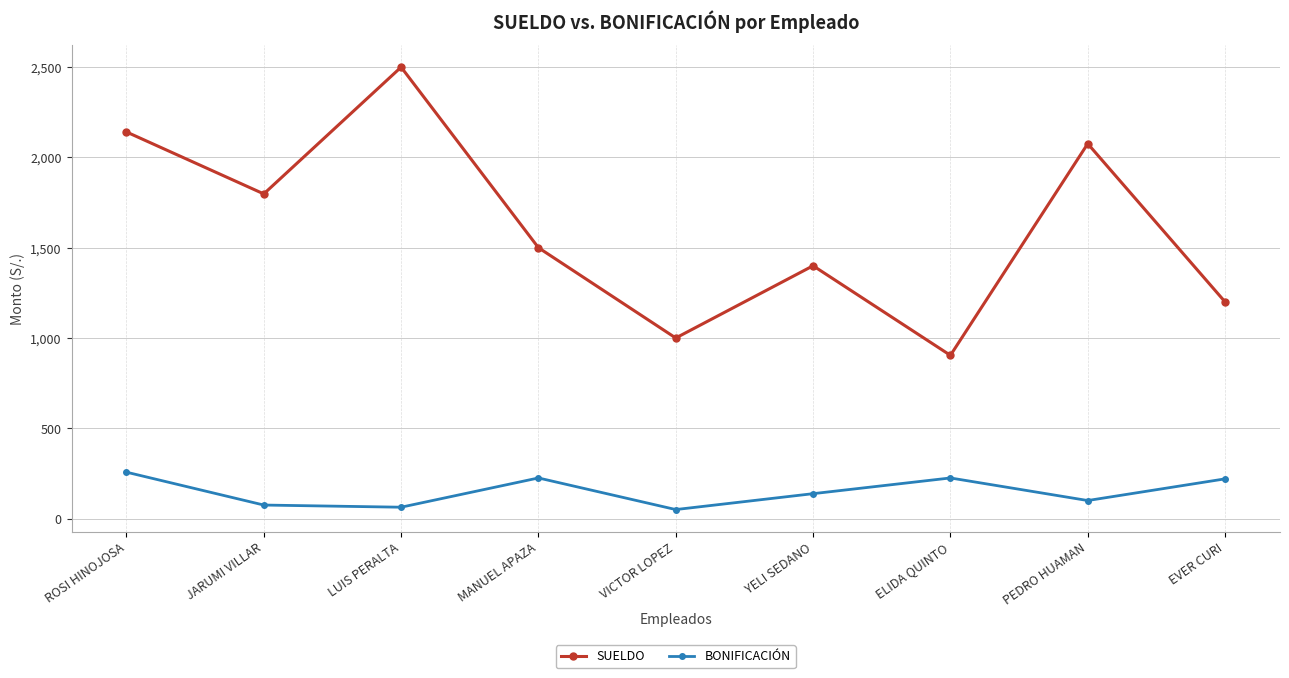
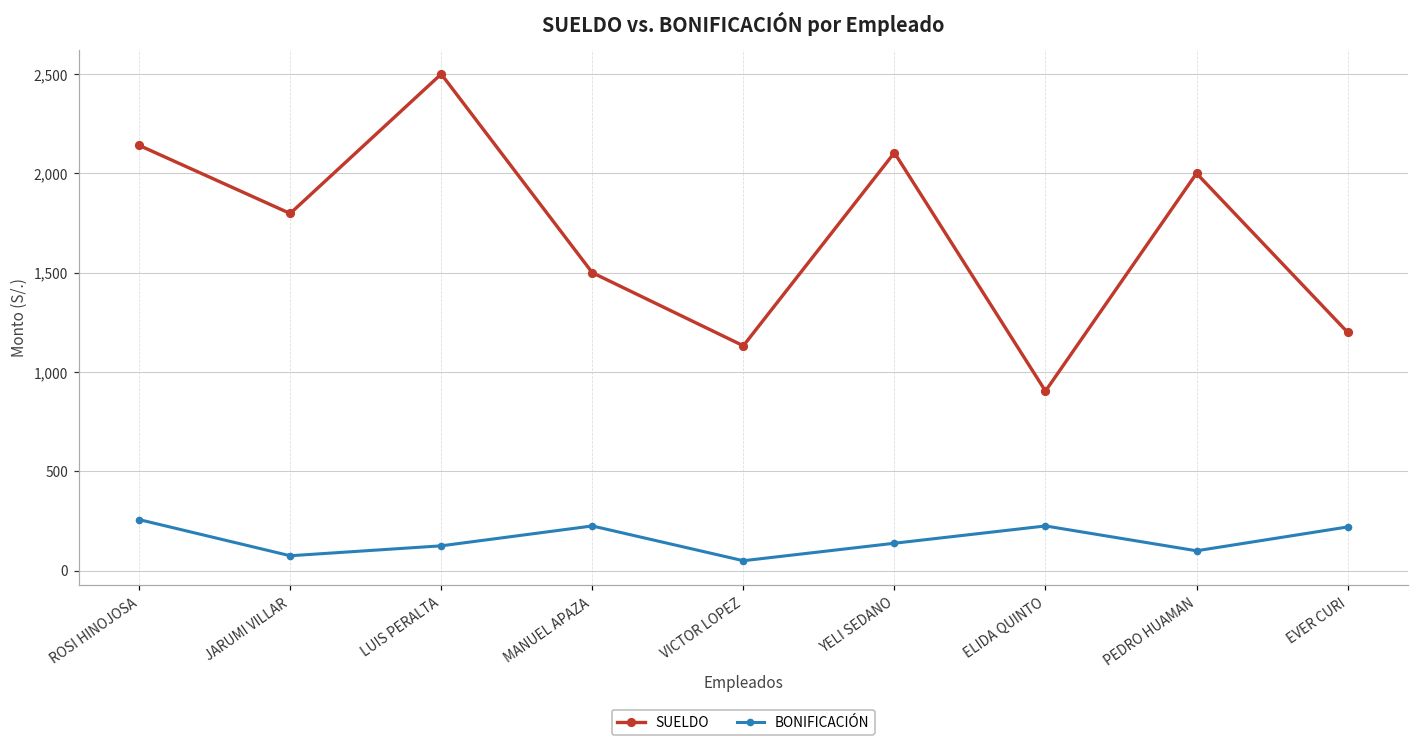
  {
    "SUELDO": {
      "ROSI HINOJOSA": "2,140",
      "JARUMI VILLAR": "1,800",
      "LUIS PERALTA": "2,500",
      "MANUEL APAZA": "1,500",
-     "VICTOR LOPEZ": "1,000",
-     "YELI SEDANO": "1,400",
+     "VICTOR LOPEZ": "1,130",
+     "YELI SEDANO": "2,100",
      "ELIDA QUINTO": "900",
-     "PEDRO HUAMAN": "2,080",
+     "PEDRO HUAMAN": "2,000",
      "EVER CURI": "1,200"
    },
    "BONIFICACIÓN": {
      "ROSI HINOJOSA": "260",
      "JARUMI VILLAR": "80",
-     "LUIS PERALTA": "60",
+     "LUIS PERALTA": "130",
      "MANUEL APAZA": "230",
      "VICTOR LOPEZ": "50",
      "YELI SEDANO": "140",
      "ELIDA QUINTO": "230",
      "PEDRO HUAMAN": "100",
      "EVER CURI": "220"
    }
  }
